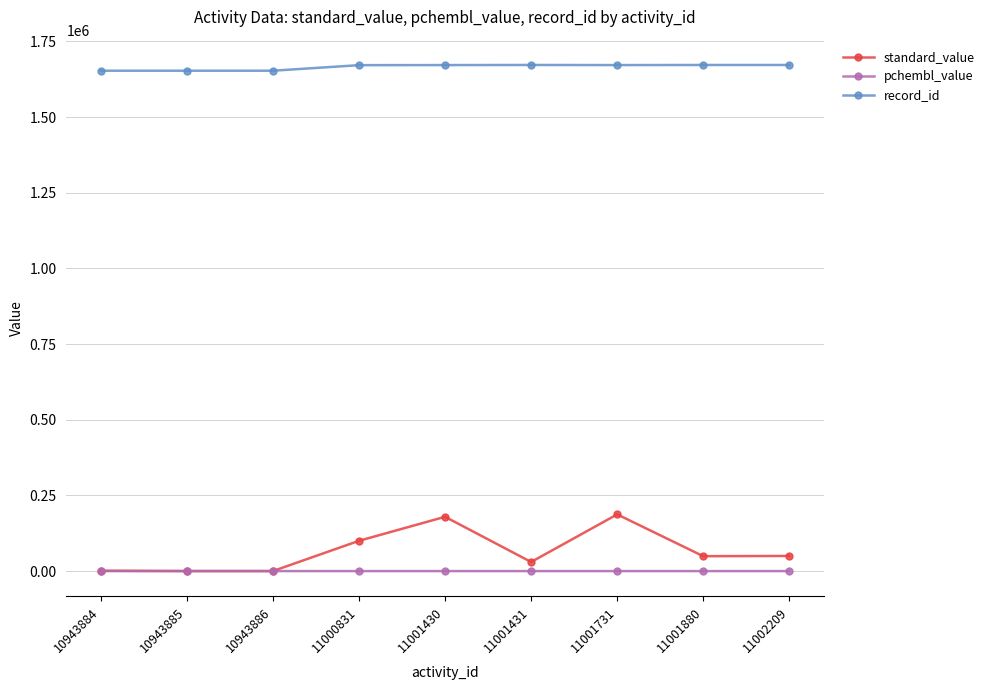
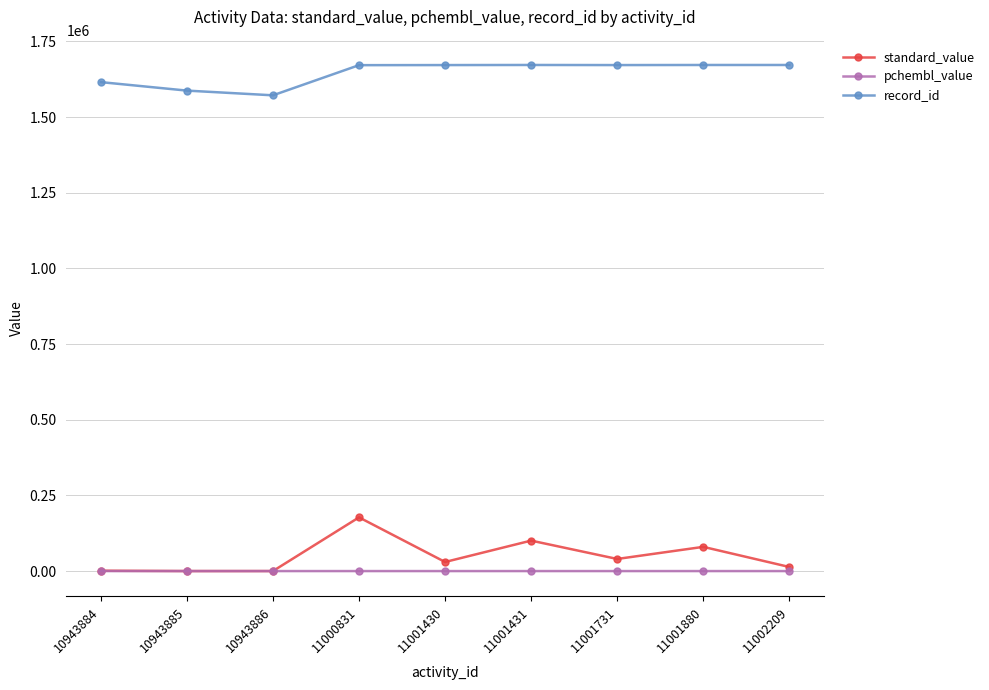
  {
    "standard_value": {
-     "11000831": 100000,
-     "11001430": 180000,
-     "11001431": 30000,
-     "11001731": 190000,
-     "11001880": 50000,
-     "11002209": 50000
+     "11000831": 180000,
+     "11001430": 30000,
+     "11001431": 100000,
+     "11001731": 40000,
+     "11001880": 80000,
+     "11002209": 10000
    },
    "pchembl_value": {
      "11000831": 0,
      "11001430": 0,
      "11001431": 0,
      "11001731": 0,
      "11001880": 0,
      "11002209": 0
    },
    "record_id": {
-     "10943884": 1650000,
-     "10943885": 1650000,
-     "10943886": 1650000,
+     "10943884": 1620000,
+     "10943885": 1590000,
+     "10943886": 1570000,
      "11000831": 1670000,
      "11001430": 1670000,
      "11001431": 1670000,
      "11001731": 1670000,
      "11001880": 1670000,
      "11002209": 1670000
    }
  }
